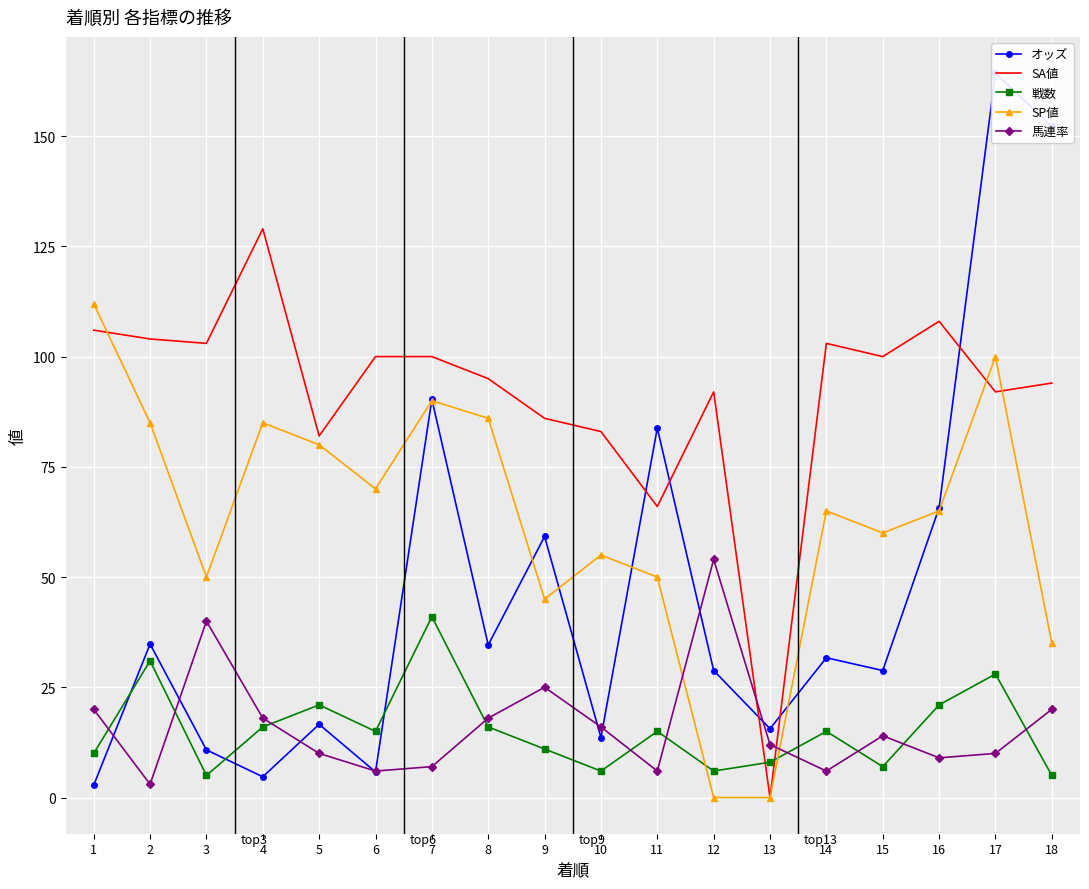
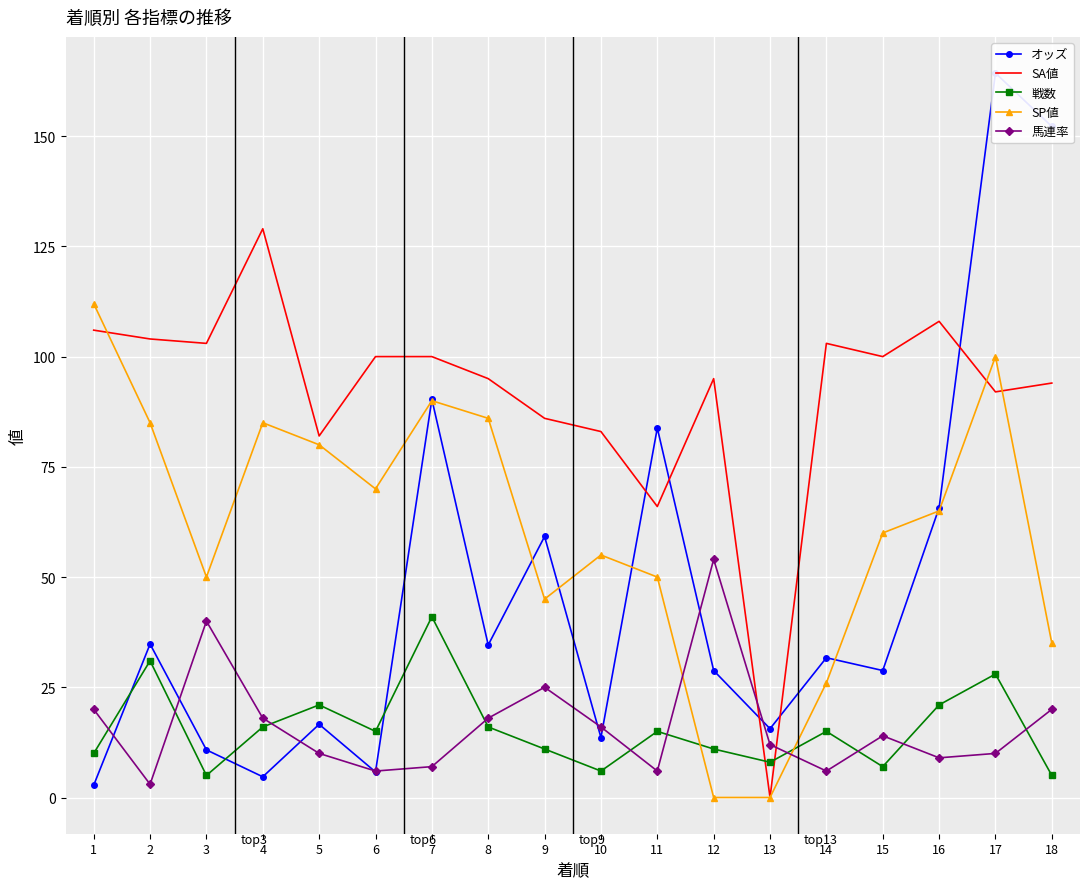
  {
    "オッズ": {
      "1": 3,
      "2": 35,
      "3": 11,
      "4": 5,
      "5": 17,
      "8": 35,
      "9": 59,
      "10": 14,
      "11": 84,
      "12": 29,
      "13": 16,
      "14": 32,
      "15": 29,
      "16": 66
    },
    "SA値": {
      "1": 106,
      "2": 104,
      "3": 103,
      "4": 129,
      "5": 82,
      "6": 100,
      "7": 100,
      "8": 95,
      "9": 86,
      "10": 83,
      "11": 66,
-     "12": 92,
+     "12": 95,
      "14": 103,
      "15": 100,
      "16": 108,
      "17": 92,
      "18": 94
    },
    "戦数": {
      "1": 10,
      "2": 31,
      "3": 5,
      "4": 16,
      "5": 21,
      "6": 15,
      "7": 41,
      "8": 16,
      "9": 11,
      "10": 6,
      "11": 15,
-     "12": 6,
+     "12": 11,
      "13": 8,
      "14": 15,
      "15": 7,
      "16": 21,
      "17": 28,
      "18": 5
    },
    "SP値": {
      "1": 112,
      "2": 85,
      "3": 50,
      "4": 85,
      "5": 80,
      "6": 70,
      "8": 86,
      "9": 45,
      "10": 55,
      "11": 50,
      "12": 0,
-     "14": 65,
+     "14": 26,
      "15": 60,
      "16": 65,
      "17": 100,
      "18": 35
    },
    "馬連率": {
      "1": 20,
      "2": 3,
      "3": 40,
      "4": 18,
      "5": 10,
      "7": 7,
      "8": 18,
      "9": 25,
      "10": 16,
      "11": 6,
      "12": 54,
      "13": 12,
      "14": 6,
      "15": 14,
      "16": 9,
      "17": 10,
      "18": 20
    }
  }
